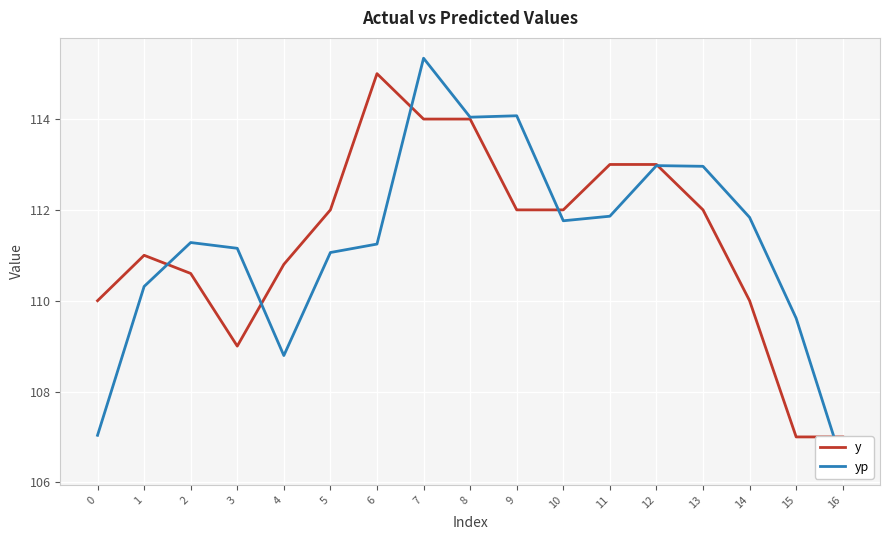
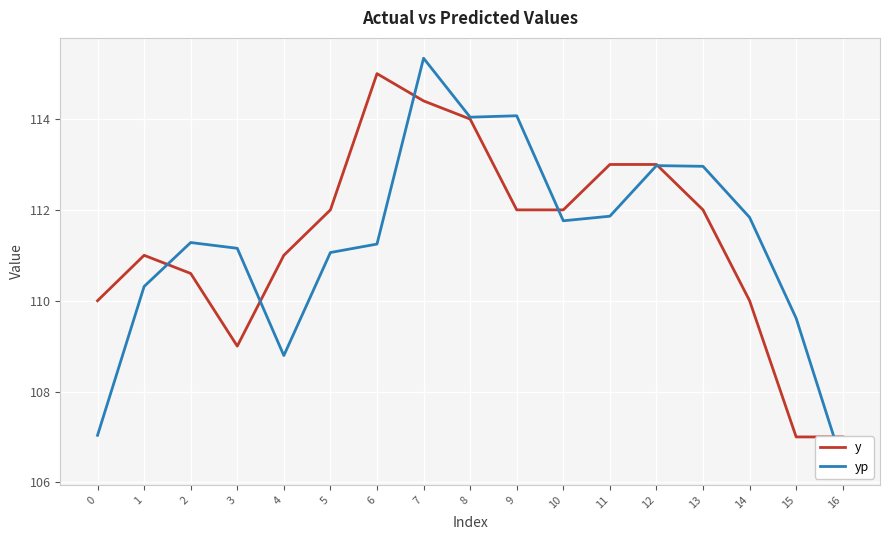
  {
    "y": {
      "0": 110.0,
      "1": 111.0,
      "2": 110.6,
      "3": 109.0,
-     "4": 110.8,
+     "4": 111.0,
      "5": 112.0,
      "6": 115.0,
-     "7": 114.0,
+     "7": 114.4,
      "9": 112.0,
      "10": 112.0,
      "11": 113.0,
      "13": 112.0,
      "14": 110.0,
      "15": 107.0
    },
    "yp": {
      "0": 107.0,
      "1": 110.3,
      "2": 111.3,
      "3": 111.2,
      "4": 108.8,
      "5": 111.1,
      "6": 111.2,
      "7": 115.3,
      "9": 114.1,
      "10": 111.8,
      "11": 111.9,
      "13": 113.0,
      "14": 111.8,
      "15": 109.6
    }
  }
